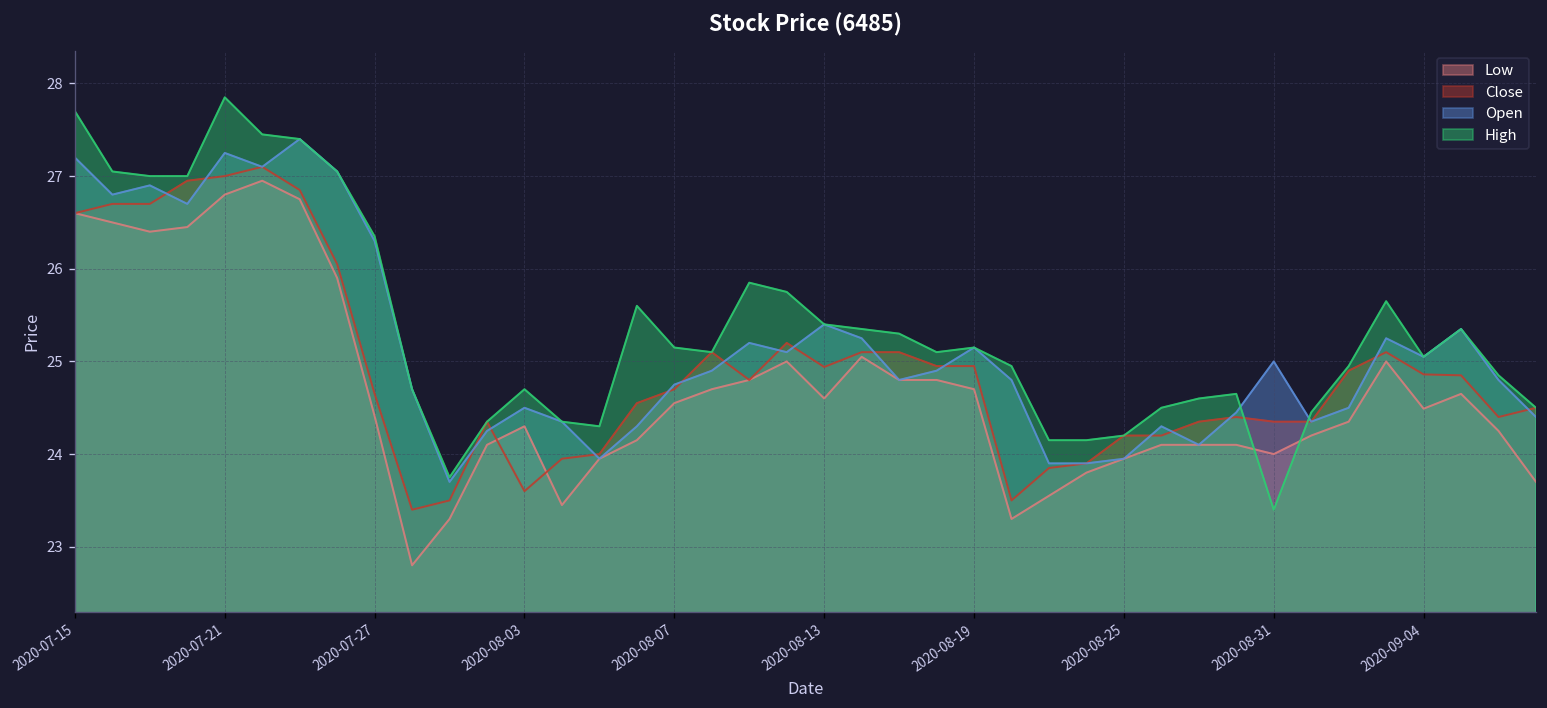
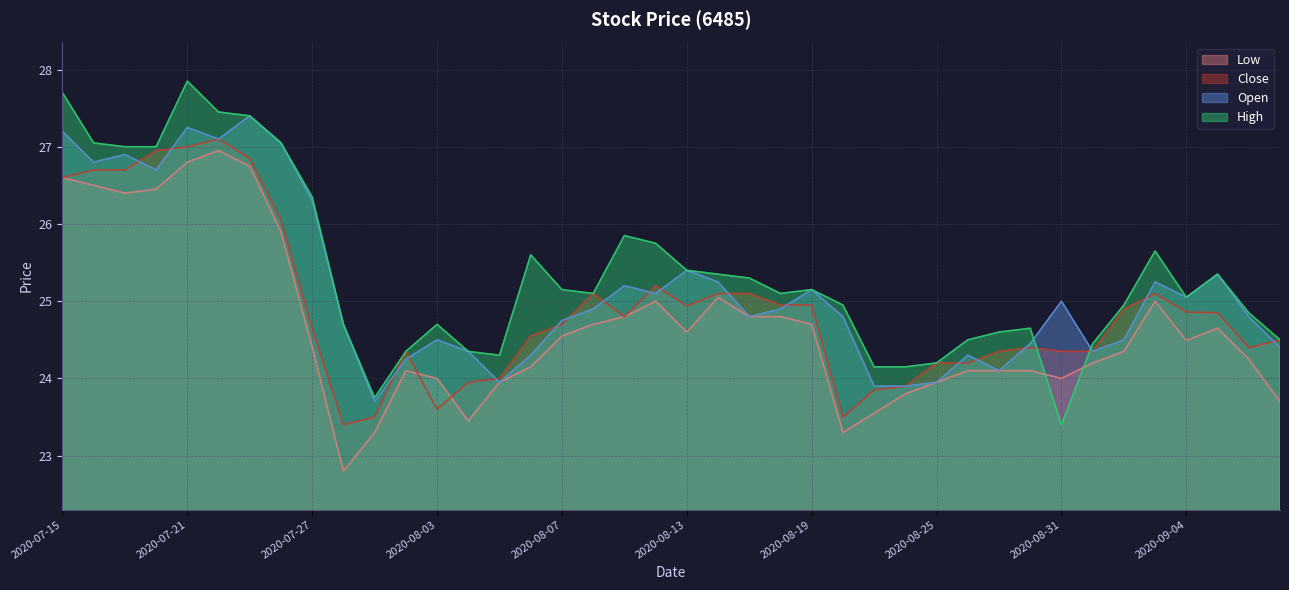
  {
    "Low": {
      "2020-07-21": 26.8,
      "2020-07-27": 24.4,
-     "2020-08-03": 24.3,
+     "2020-08-03": 24.0,
      "2020-08-07": 24.6,
      "2020-08-13": 24.6,
      "2020-08-19": 24.7,
      "2020-08-31": 24.0,
      "2020-09-04": 24.5
    },
    "Close": {
      "2020-07-21": 27.0,
      "2020-07-27": 24.7,
      "2020-08-03": 23.6,
      "2020-08-07": 24.7,
      "2020-08-13": 24.9,
      "2020-08-19": 25.0,
      "2020-08-31": 24.4,
      "2020-09-04": 24.9
    },
    "Open": {
      "2020-07-15": 27.2,
      "2020-07-21": 27.3,
      "2020-07-27": 26.3,
      "2020-08-03": 24.5,
      "2020-08-07": 24.8,
      "2020-08-31": 25.0
    },
    "High": {
      "2020-07-15": 27.7,
      "2020-07-21": 27.9,
      "2020-07-27": 26.4,
      "2020-08-03": 24.7,
      "2020-08-07": 25.2,
      "2020-08-31": 23.4
    }
  }
